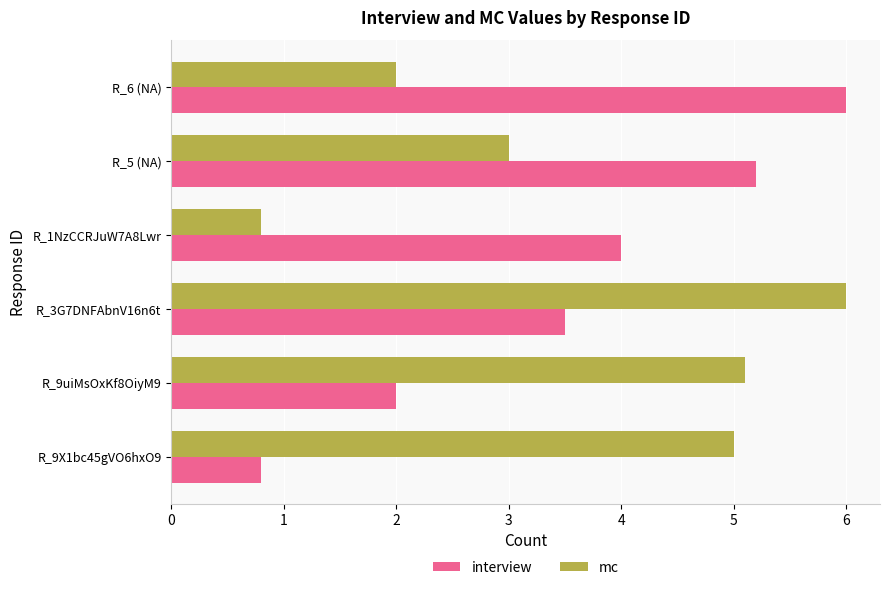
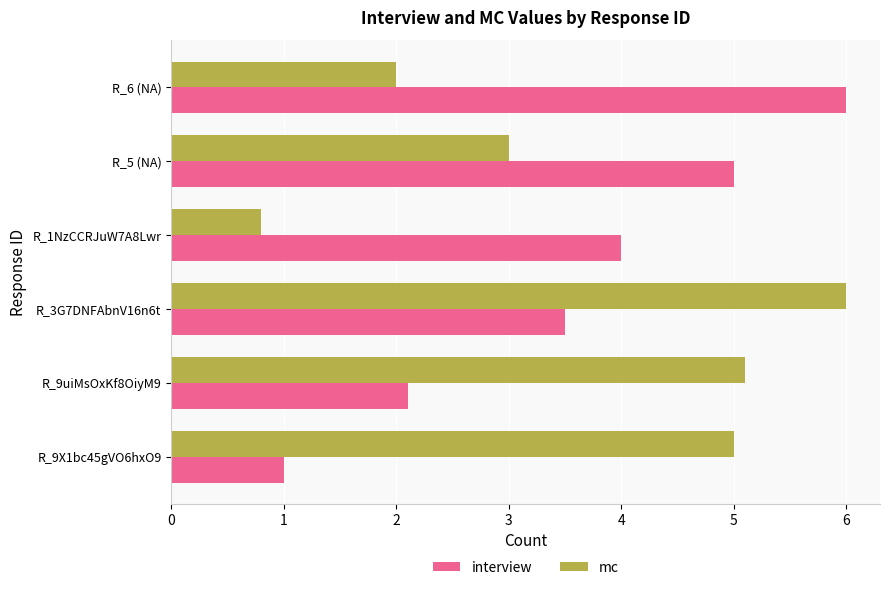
  {
    "interview": {
      "R_6 (NA)": 6.0,
-     "R_5 (NA)": 5.2,
+     "R_5 (NA)": 5.0,
      "R_1NzCCRJuW7A8Lwr": 4.0,
      "R_3G7DNFAbnV16n6t": 3.5,
-     "R_9uiMsOxKf8OiyM9": 2.0,
-     "R_9X1bc45gVO6hxO9": 0.8
+     "R_9uiMsOxKf8OiyM9": 2.1,
+     "R_9X1bc45gVO6hxO9": 1.0
    },
    "mc": {
      "R_6 (NA)": 2.0,
      "R_5 (NA)": 3.0,
      "R_1NzCCRJuW7A8Lwr": 0.8,
      "R_3G7DNFAbnV16n6t": 6.0,
      "R_9uiMsOxKf8OiyM9": 5.1,
      "R_9X1bc45gVO6hxO9": 5.0
    }
  }
